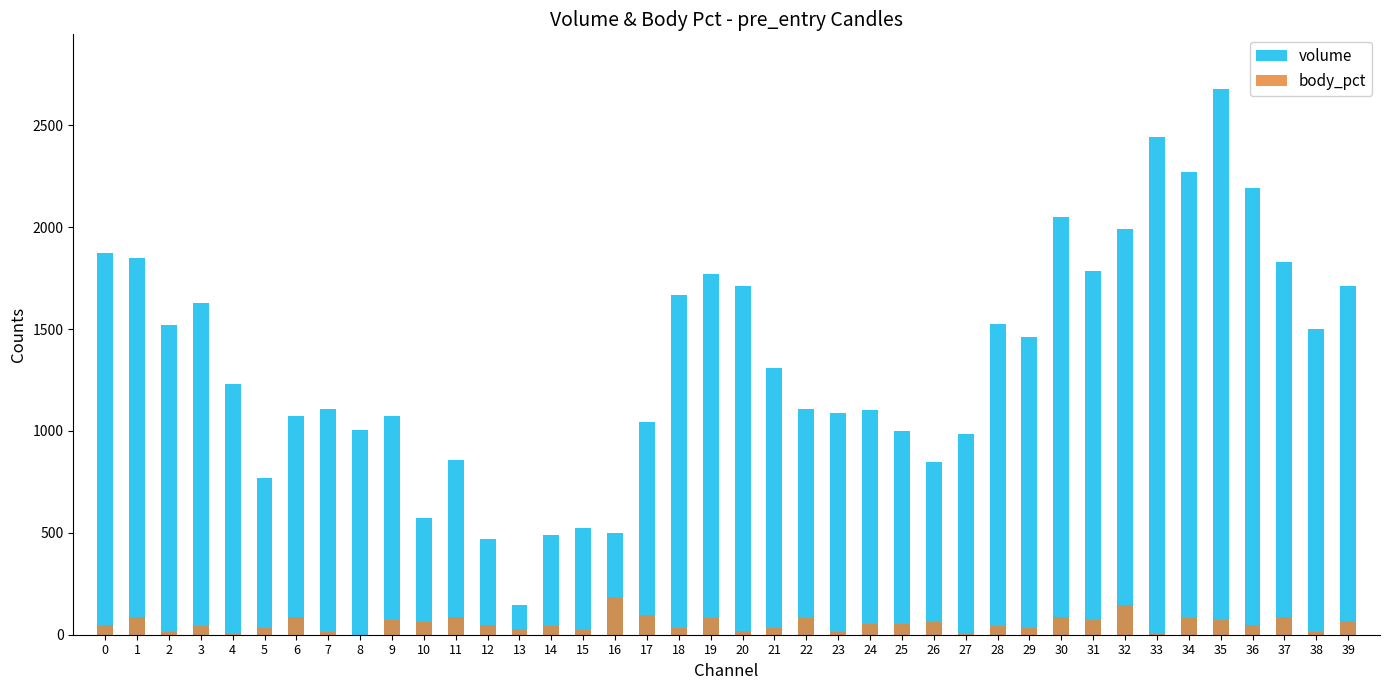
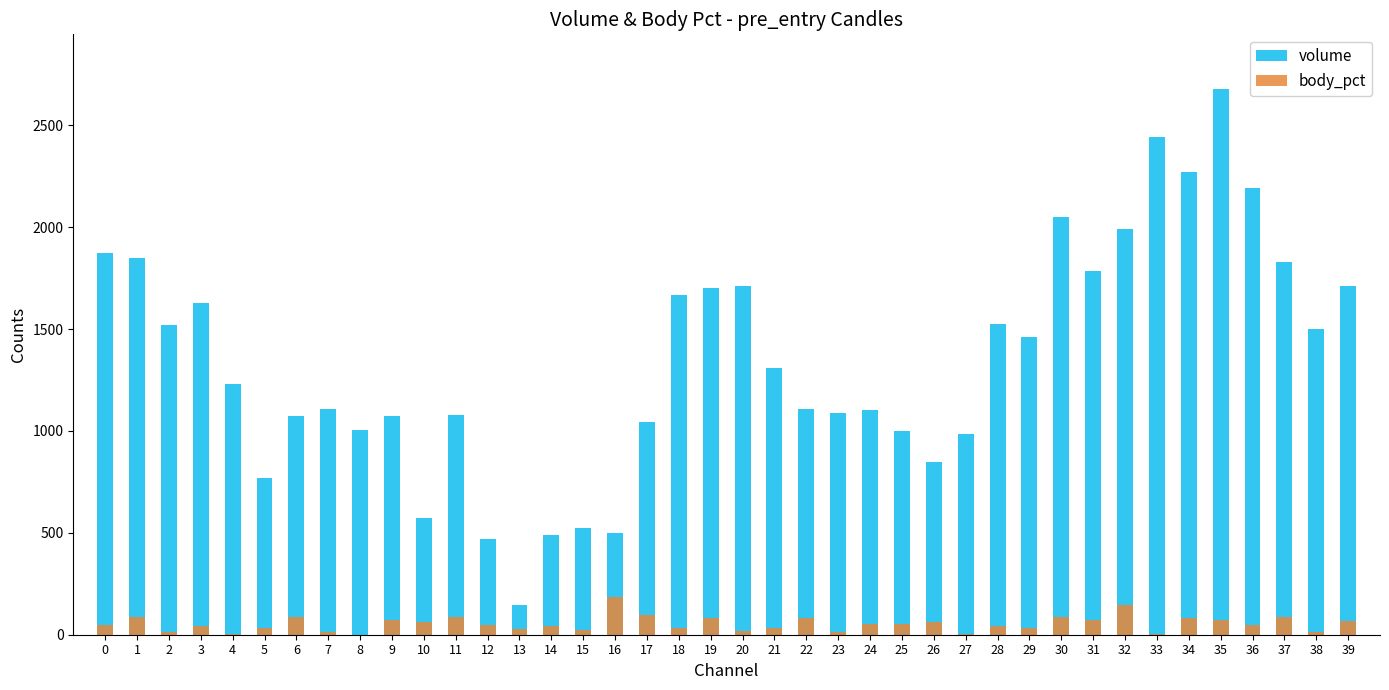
  {
    "volume": {
      "0": 1870,
      "1": 1850,
      "2": 1520,
      "3": 1630,
      "4": 1230,
      "5": 770,
      "6": 1070,
      "7": 1110,
      "8": 1010,
      "9": 1070,
      "10": 570,
-     "11": 860,
+     "11": 1080,
      "12": 470,
      "13": 150,
      "14": 490,
      "15": 530,
      "16": 500,
      "17": 1050,
      "18": 1670,
-     "19": 1770,
+     "19": 1700,
      "20": 1710,
      "21": 1310,
      "22": 1110,
      "23": 1090,
      "24": 1110,
      "25": 1000,
      "26": 850,
      "27": 990,
      "28": 1530,
      "29": 1460,
      "30": 2050,
      "31": 1790,
      "32": 1990,
      "33": 2440,
      "34": 2270,
      "35": 2680,
      "36": 2190,
      "37": 1830,
      "38": 1500,
      "39": 1710
    },
    "body_pct": {
      "8": 0
    }
  }
